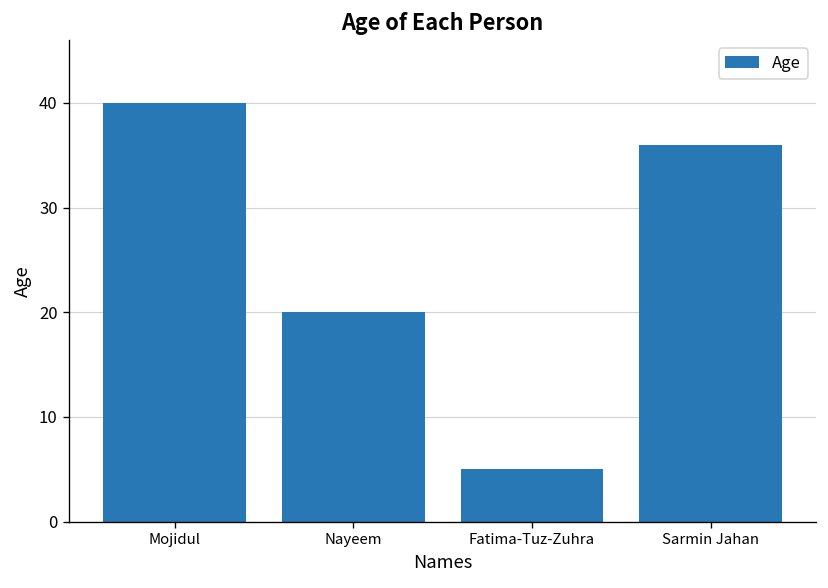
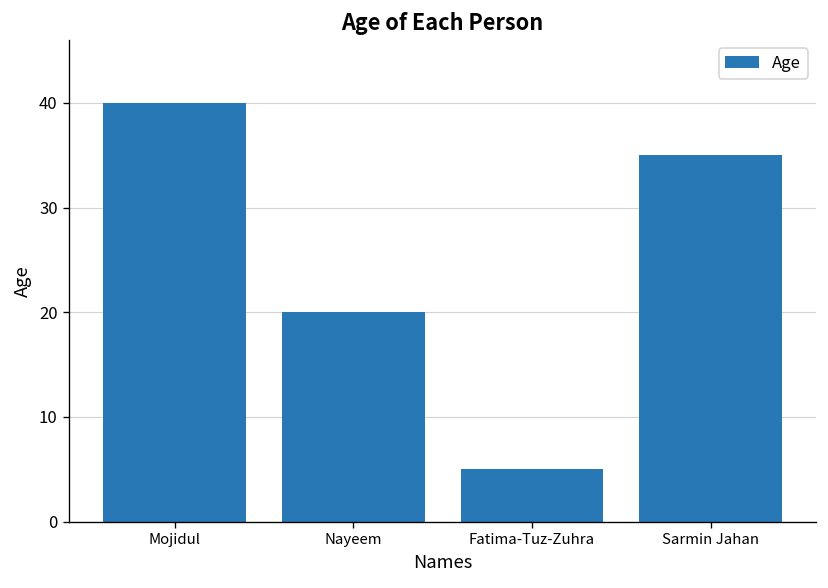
  {
    "Mojidul": 40,
    "Nayeem": 20,
    "Fatima-Tuz-Zuhra": 5,
-   "Sarmin Jahan": 36
+   "Sarmin Jahan": 35
  }
